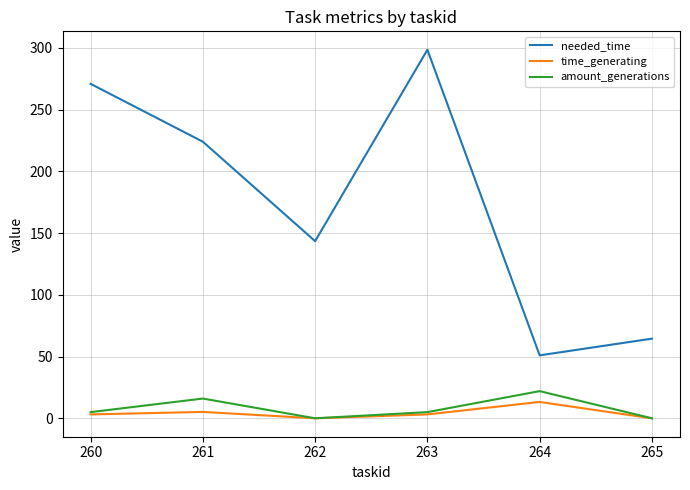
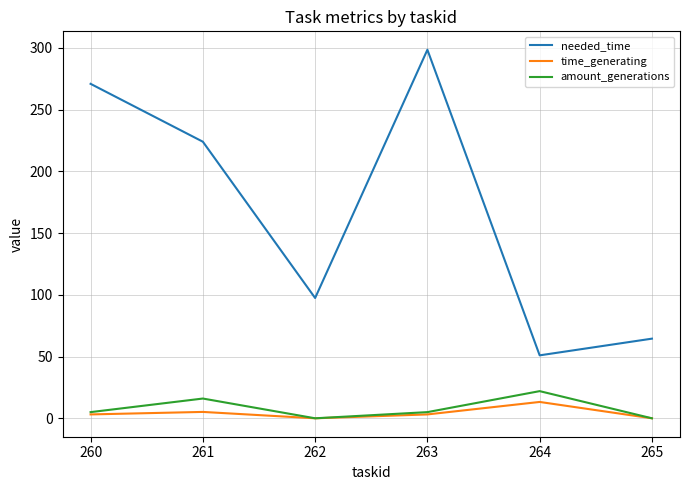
  {
    "needed_time": {
      "260": 271,
      "261": 224,
-     "262": 143,
+     "262": 97,
      "263": 298,
      "264": 51,
      "265": 65
    },
    "time_generating": {
      "261": 5,
      "264": 13
    },
    "amount_generations": {
      "261": 16,
      "264": 22
    }
  }
